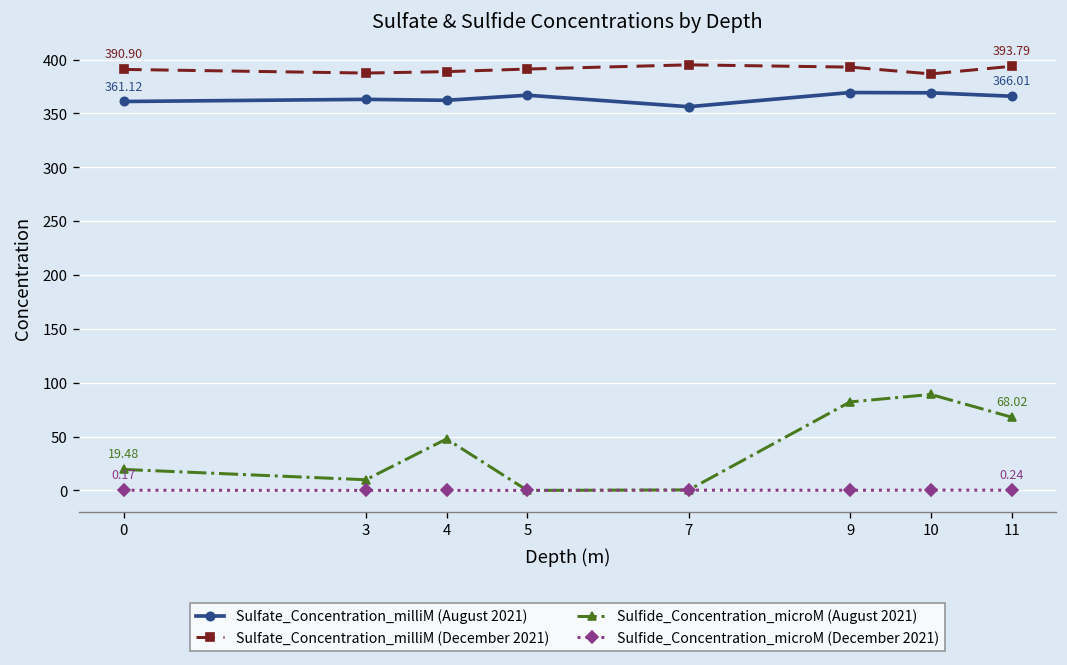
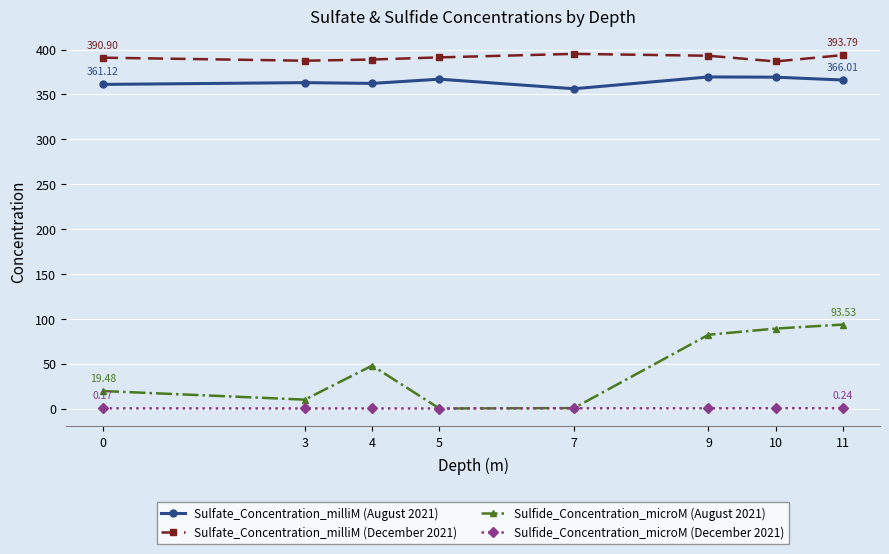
  {
    "Sulfate_Concentration_milliM (August 2021)": {
      "0": 361.12,
      "11": 366.01
    },
    "Sulfate_Concentration_milliM (December 2021)": {
      "0": 390.90,
      "11": 393.79
    },
    "Sulfide_Concentration_microM (August 2021)": {
      "0": 19.48,
-     "11": 68.02
+     "11": 93.53
    },
    "Sulfide_Concentration_microM (December 2021)": {
      "11": 0.24
    }
  }
